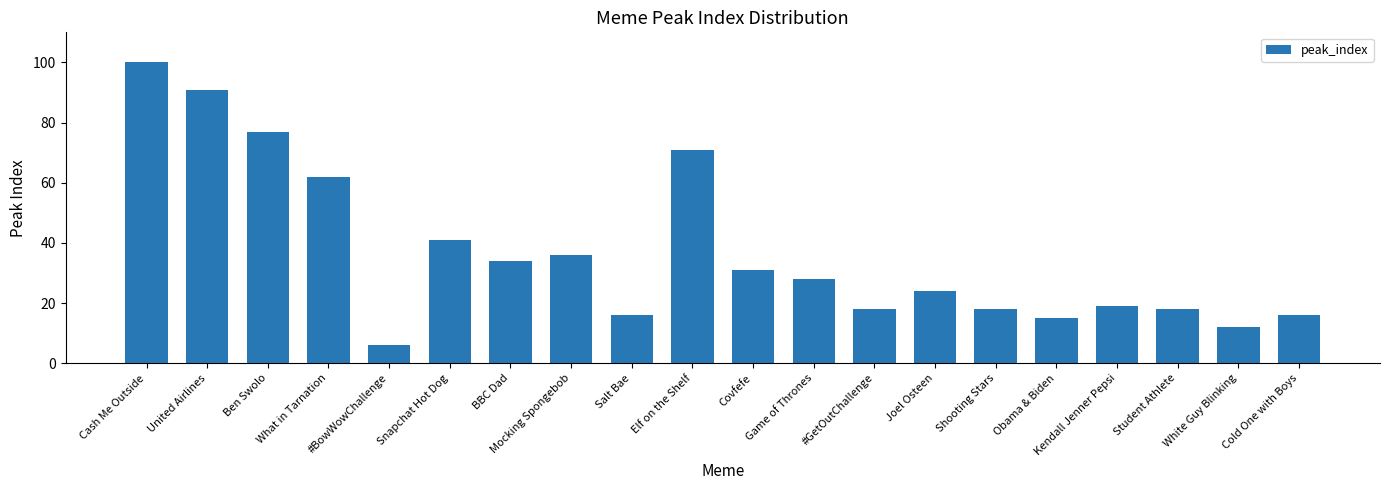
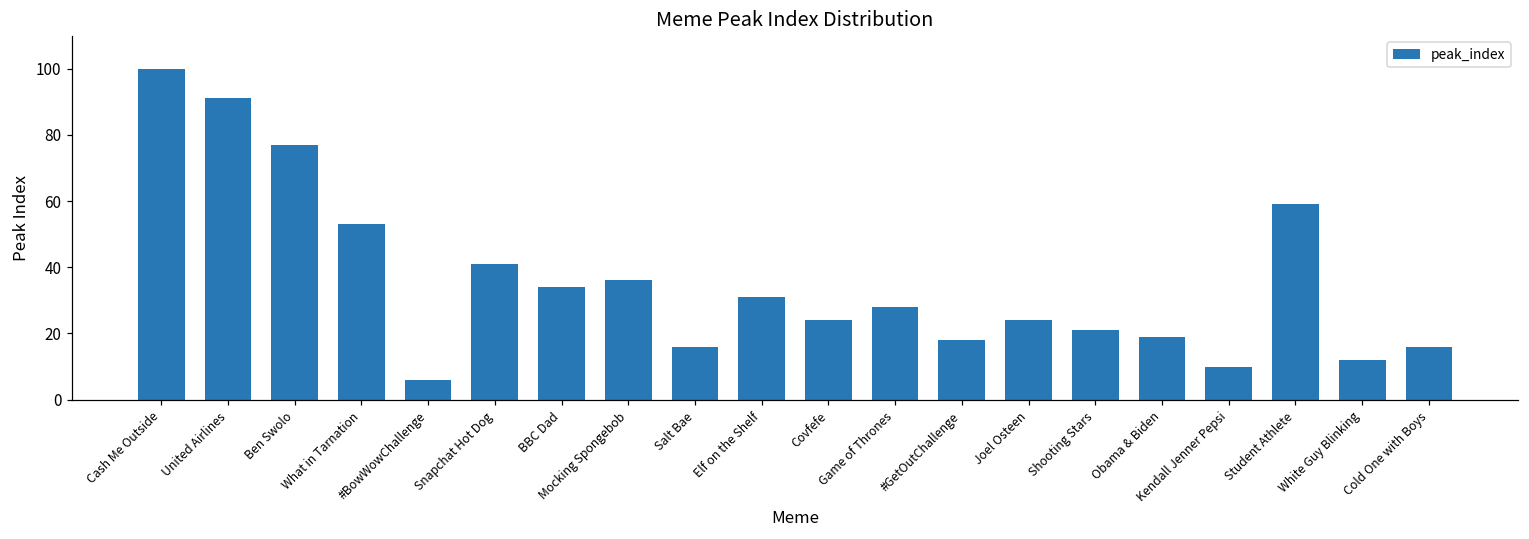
  {
    "Cash Me Outside": 100,
    "United Airlines": 91,
    "Ben Swolo": 77,
-   "What in Tarnation": 62,
+   "What in Tarnation": 53,
    "#BowWowChallenge": 6,
    "Snapchat Hot Dog": 41,
    "BBC Dad": 34,
    "Mocking Spongebob": 36,
    "Salt Bae": 16,
-   "Elf on the Shelf": 71,
-   "Covfefe": 31,
+   "Elf on the Shelf": 31,
+   "Covfefe": 24,
    "Game of Thrones": 28,
    "#GetOutChallenge": 18,
    "Joel Osteen": 24,
-   "Shooting Stars": 18,
-   "Obama & Biden": 15,
-   "Kendall Jenner Pepsi": 19,
-   "Student Athlete": 18,
+   "Shooting Stars": 21,
+   "Obama & Biden": 19,
+   "Kendall Jenner Pepsi": 10,
+   "Student Athlete": 59,
    "White Guy Blinking": 12,
    "Cold One with Boys": 16
  }
